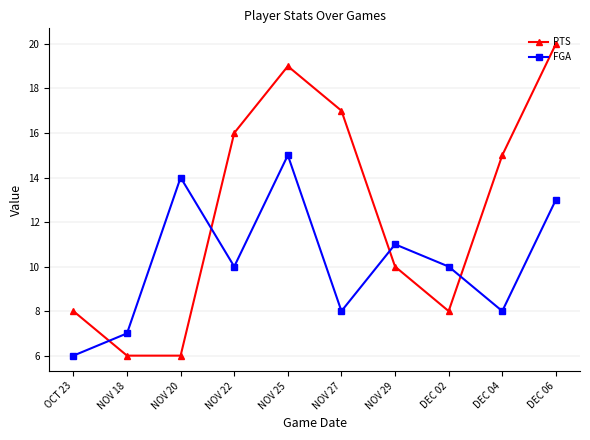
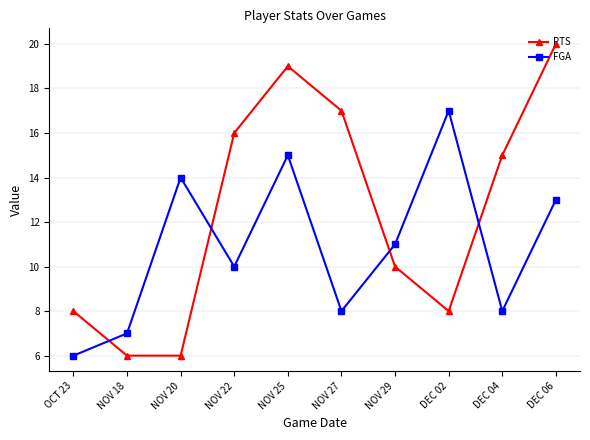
  {
    "PTS": {
      "OCT 23": 8,
      "NOV 18": 6,
      "NOV 20": 6,
      "NOV 22": 16,
      "NOV 25": 19,
      "NOV 27": 17,
      "NOV 29": 10,
      "DEC 02": 8,
      "DEC 04": 15,
      "DEC 06": 20
    },
    "FGA": {
      "OCT 23": 6,
      "NOV 18": 7,
      "NOV 20": 14,
      "NOV 22": 10,
      "NOV 25": 15,
      "NOV 27": 8,
      "NOV 29": 11,
-     "DEC 02": 10,
+     "DEC 02": 17,
      "DEC 04": 8,
      "DEC 06": 13
    }
  }
